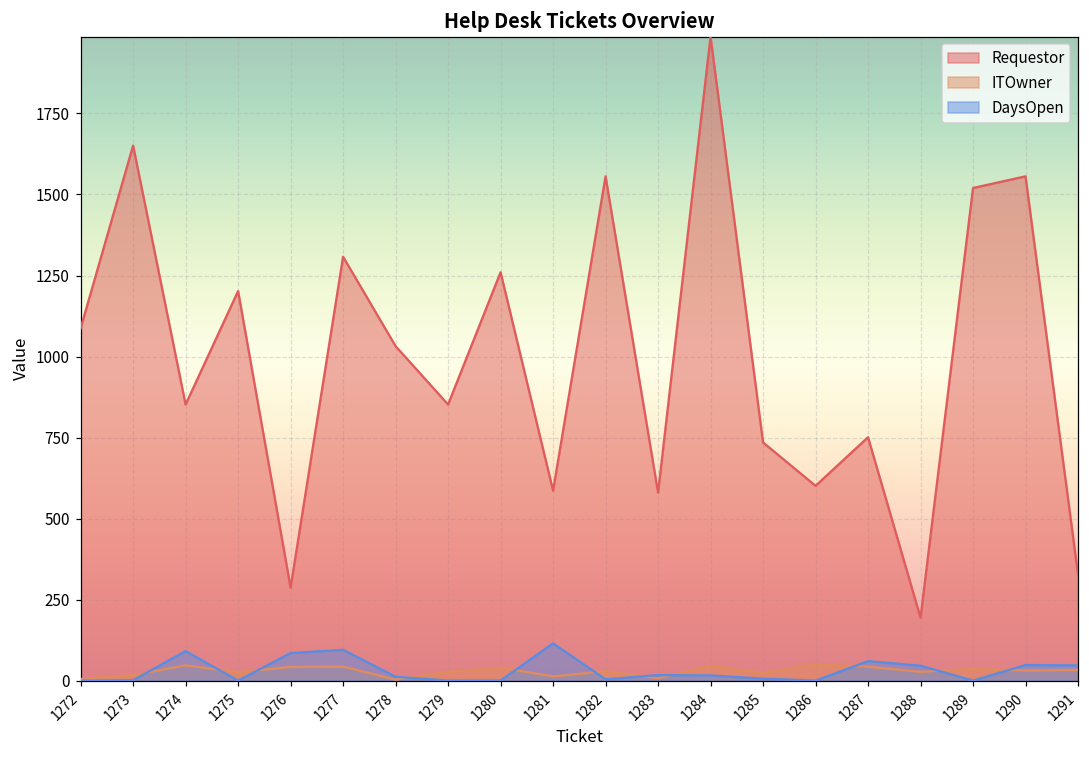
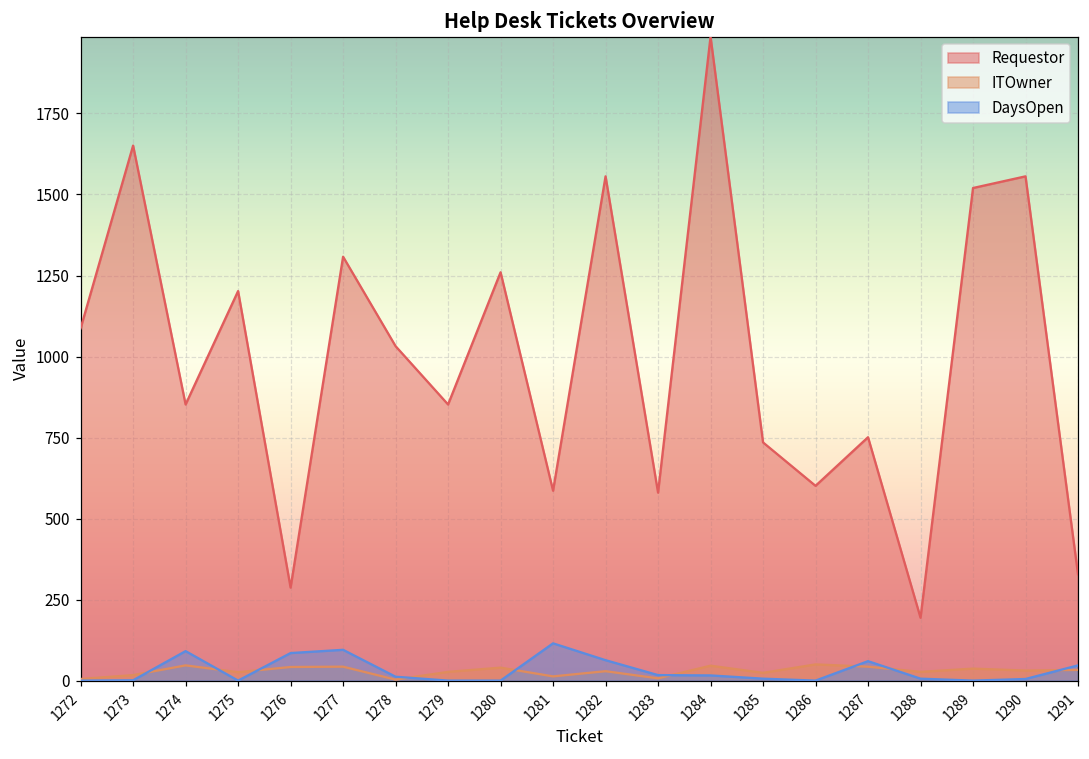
  {
    "DaysOpen": {
      "1273": 0,
      "1274": 90,
      "1275": 0,
      "1276": 90,
      "1277": 100,
      "1278": 10,
      "1279": 0,
      "1280": 0,
      "1281": 120,
-     "1282": 0,
+     "1282": 60,
      "1283": 20,
      "1284": 20,
      "1285": 10,
      "1286": 0,
      "1287": 60,
-     "1288": 50,
+     "1288": 10,
      "1289": 0,
-     "1290": 50,
+     "1290": 10,
      "1291": 50
    }
  }
